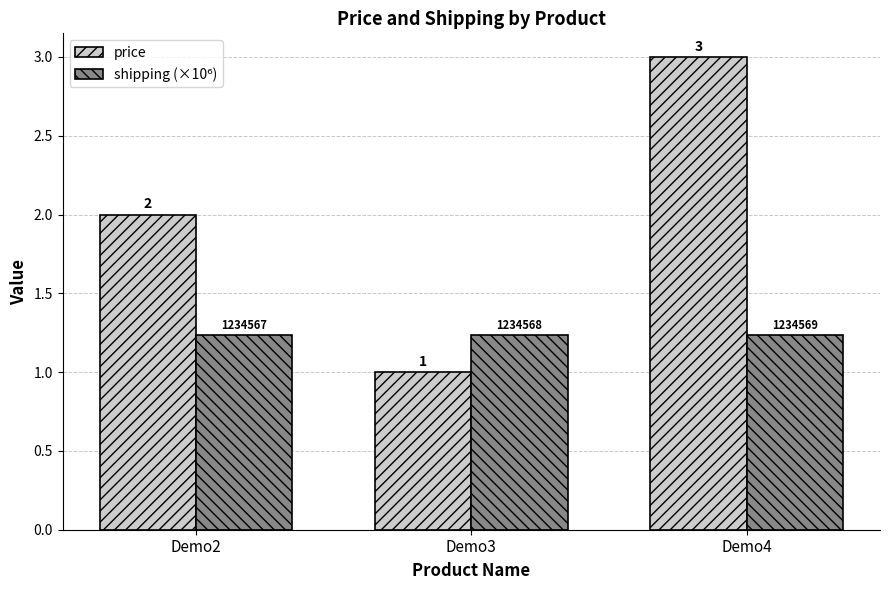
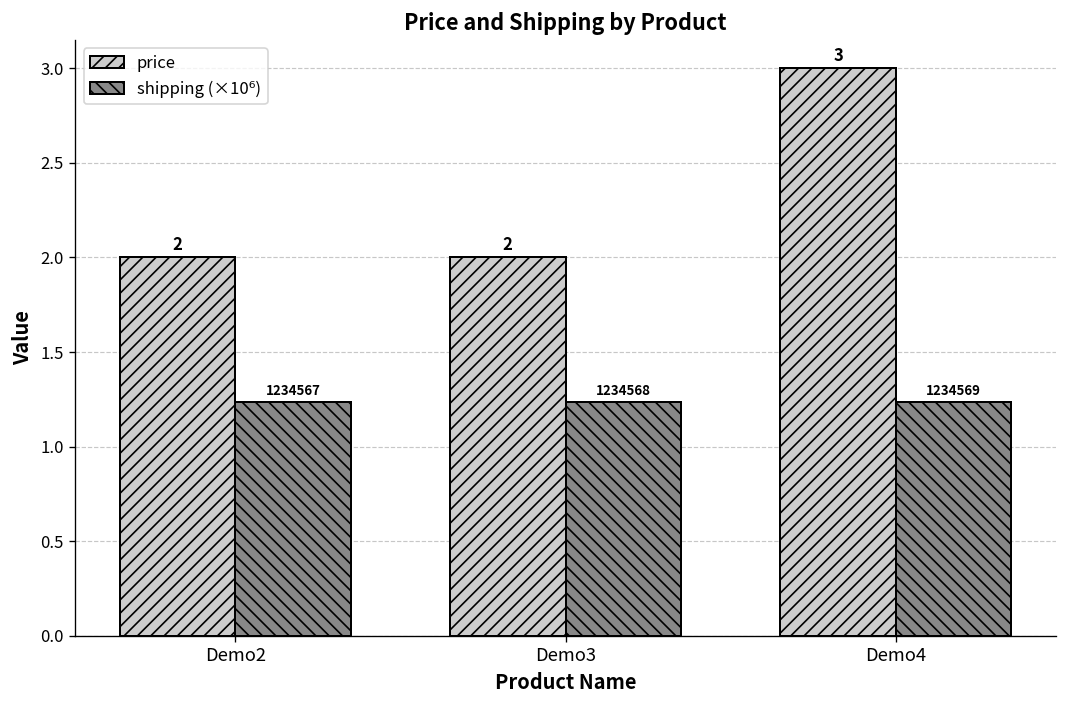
  {
    "price": {
      "Demo2": 2,
-     "Demo3": 1,
+     "Demo3": 2,
      "Demo4": 3
    }
  }
